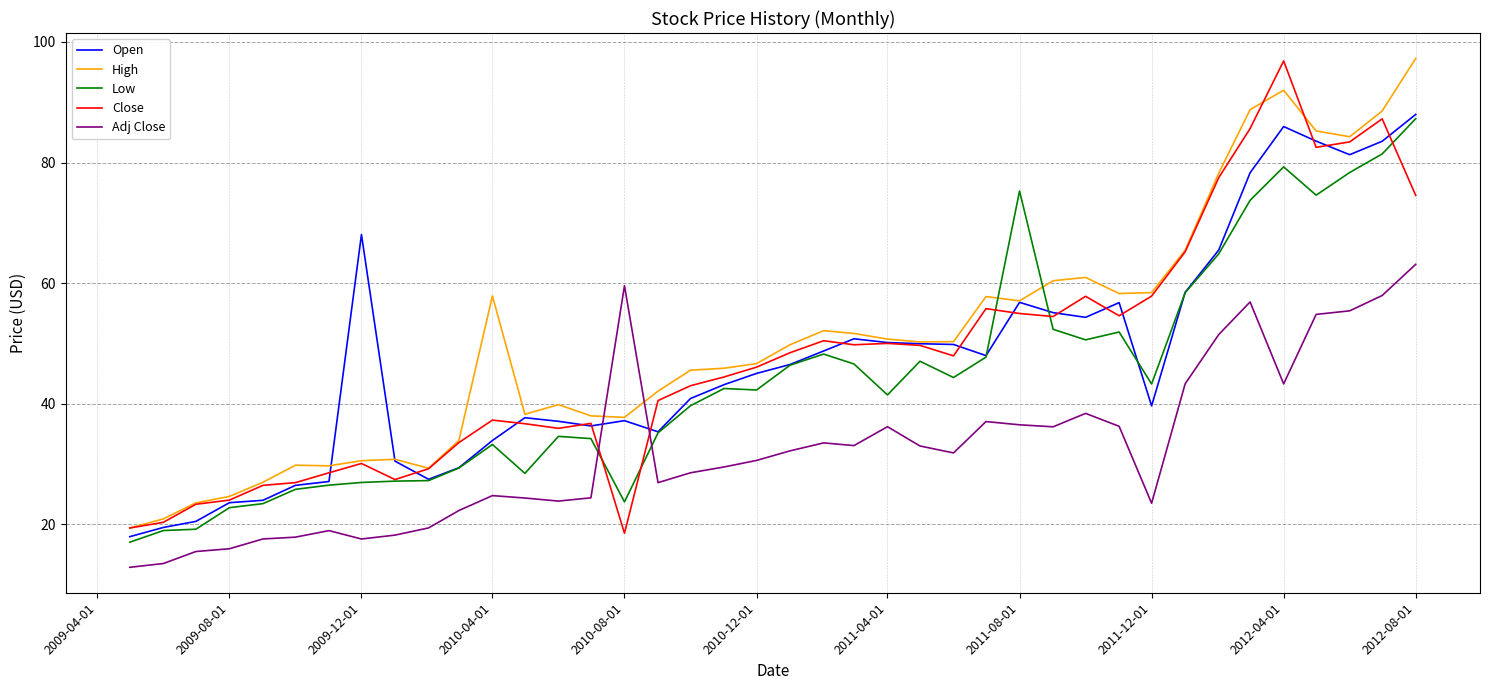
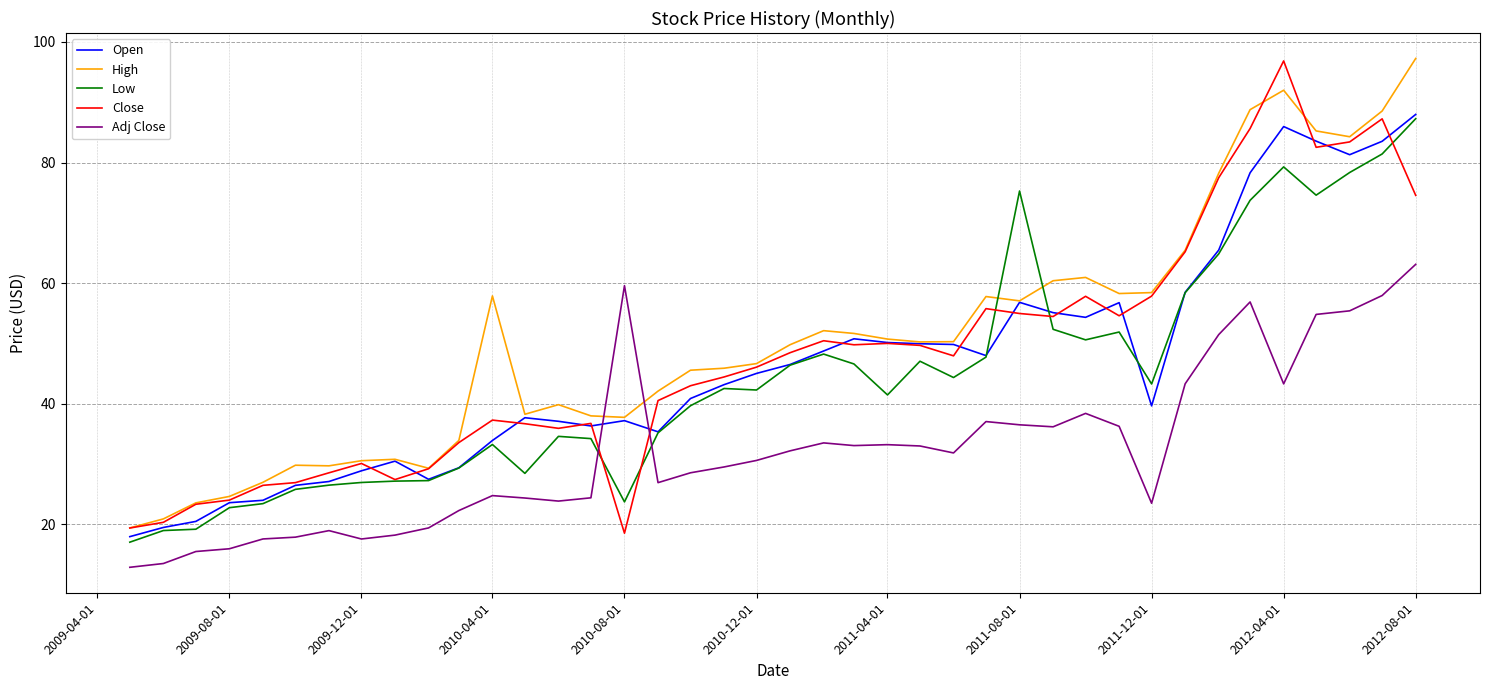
  {
    "Open": {
      "2009-08-01": 24,
-     "2009-12-01": 68,
+     "2009-12-01": 29,
      "2010-04-01": 34,
      "2010-08-01": 37,
      "2010-12-01": 45,
      "2011-12-01": 40,
      "2012-04-01": 86,
      "2012-08-01": 88
    },
    "High": {
      "2009-08-01": 25,
      "2009-12-01": 31,
      "2010-04-01": 58,
      "2010-08-01": 38,
      "2010-12-01": 47,
      "2011-04-01": 51,
      "2011-12-01": 58,
      "2012-04-01": 92,
      "2012-08-01": 97
    },
    "Low": {
      "2009-08-01": 23,
      "2009-12-01": 27,
      "2010-04-01": 33,
      "2010-08-01": 24,
      "2010-12-01": 42,
      "2011-04-01": 41,
      "2011-08-01": 75,
      "2011-12-01": 43,
      "2012-04-01": 79,
      "2012-08-01": 87
    },
    "Close": {
      "2009-08-01": 24,
      "2009-12-01": 30,
      "2010-04-01": 37,
      "2010-08-01": 19,
      "2010-12-01": 46,
      "2011-08-01": 55,
      "2011-12-01": 58,
      "2012-04-01": 97,
      "2012-08-01": 75
    },
    "Adj Close": {
      "2009-08-01": 16,
      "2009-12-01": 18,
      "2010-04-01": 25,
      "2010-08-01": 60,
      "2010-12-01": 31,
-     "2011-04-01": 36,
+     "2011-04-01": 33,
      "2011-08-01": 37,
      "2011-12-01": 24,
      "2012-04-01": 43,
      "2012-08-01": 63
    }
  }
